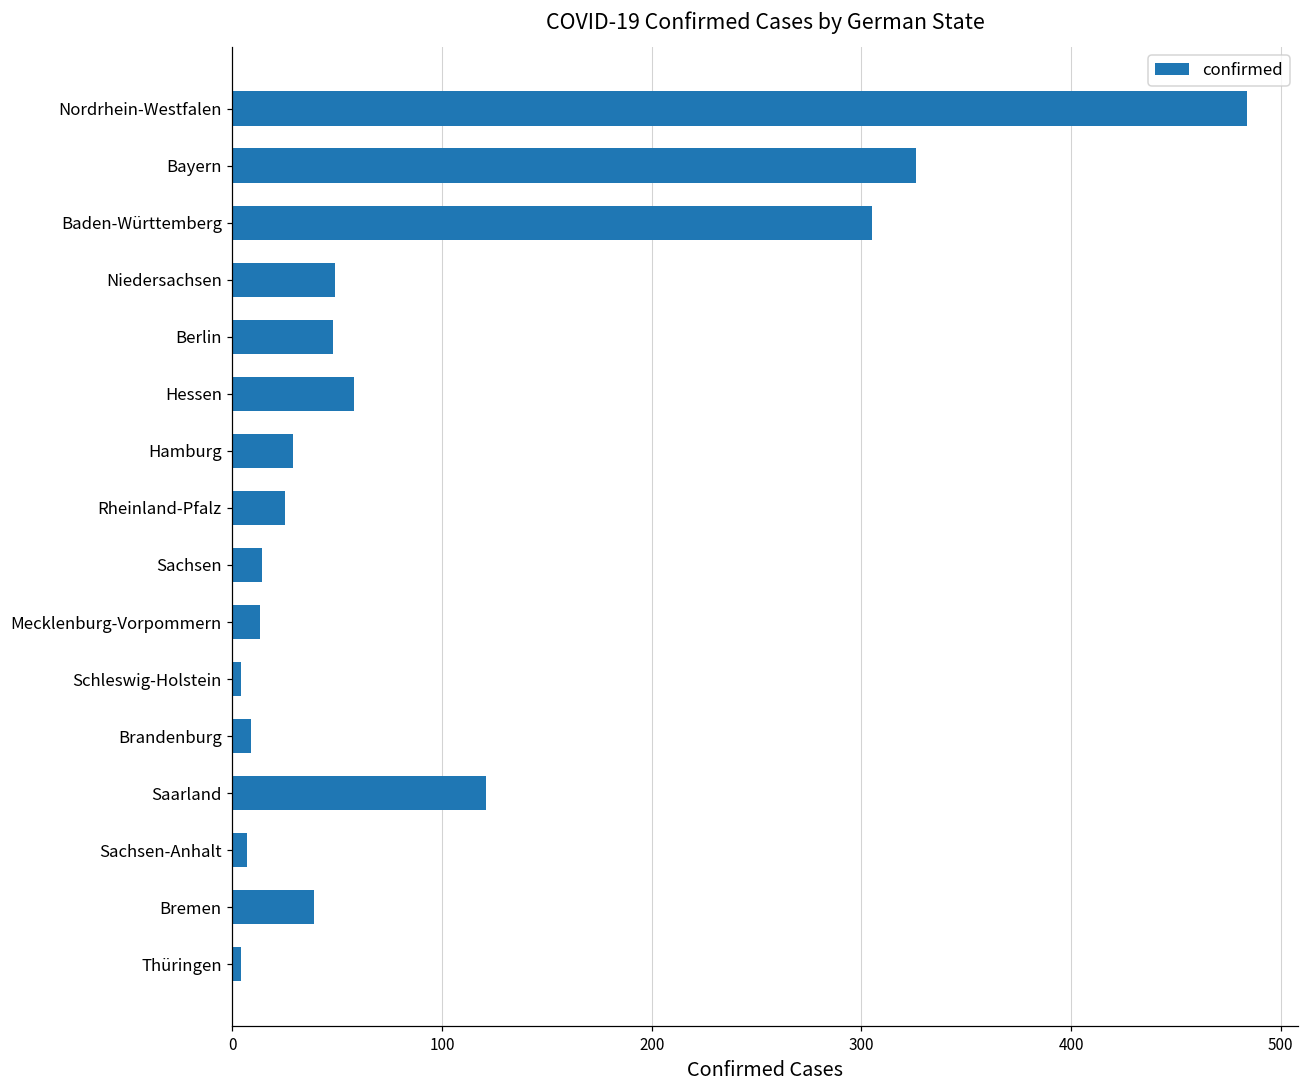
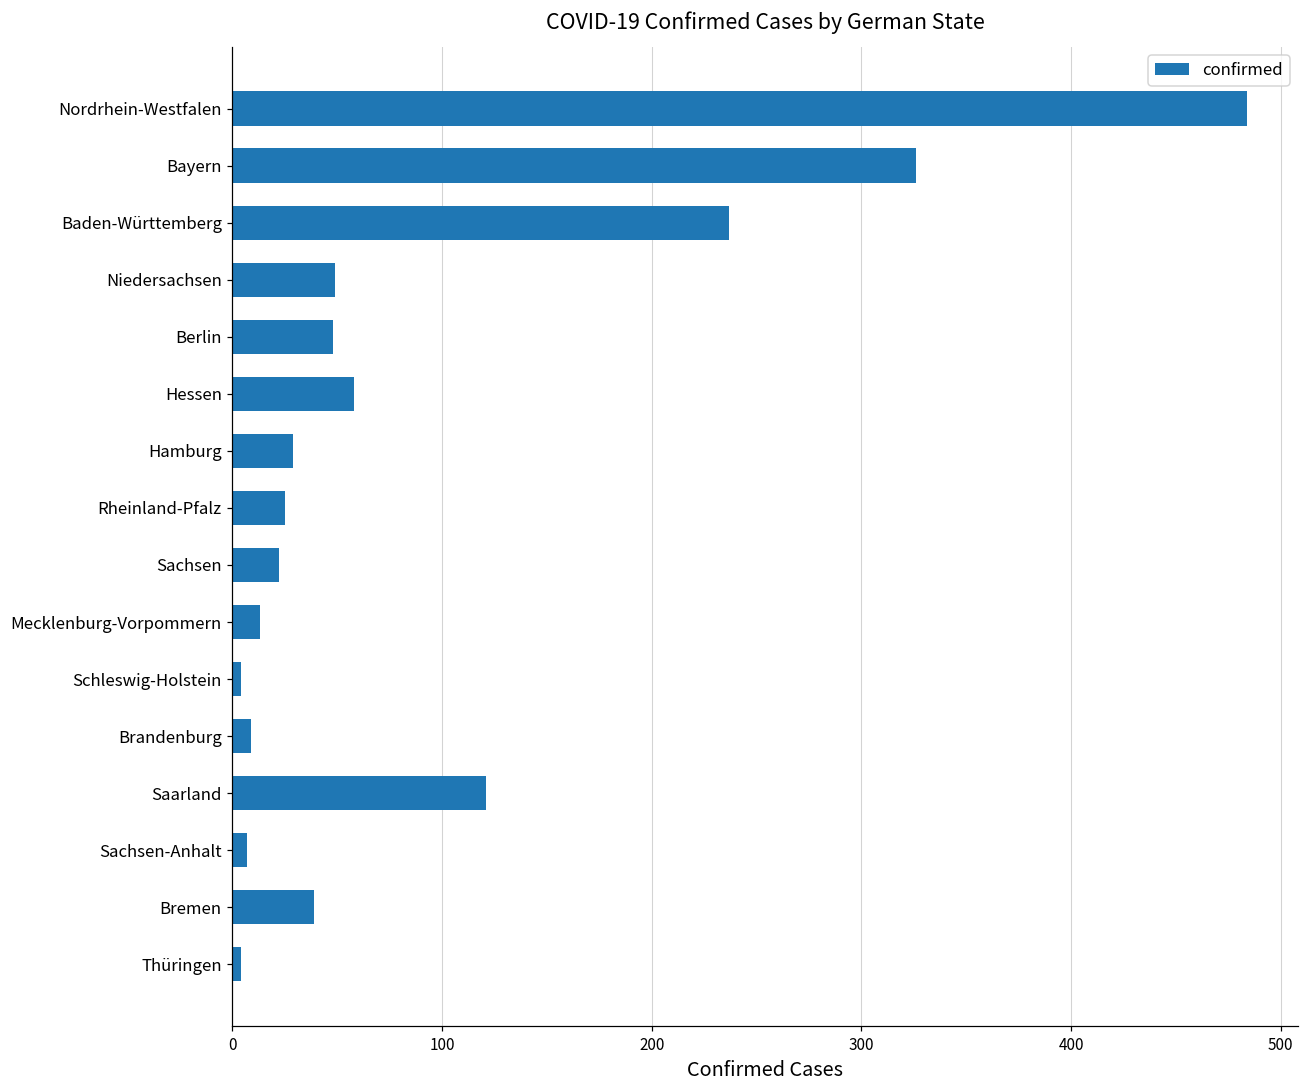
  {
    "Nordrhein-Westfalen": 484,
    "Bayern": 326,
-   "Baden-Württemberg": 305,
+   "Baden-Württemberg": 237,
    "Niedersachsen": 49,
    "Berlin": 48,
    "Hessen": 58,
    "Hamburg": 29,
    "Rheinland-Pfalz": 25,
-   "Sachsen": 14,
+   "Sachsen": 22,
    "Mecklenburg-Vorpommern": 13,
    "Schleswig-Holstein": 4,
    "Brandenburg": 9,
    "Saarland": 121,
    "Sachsen-Anhalt": 7,
    "Bremen": 39,
    "Thüringen": 4
  }
